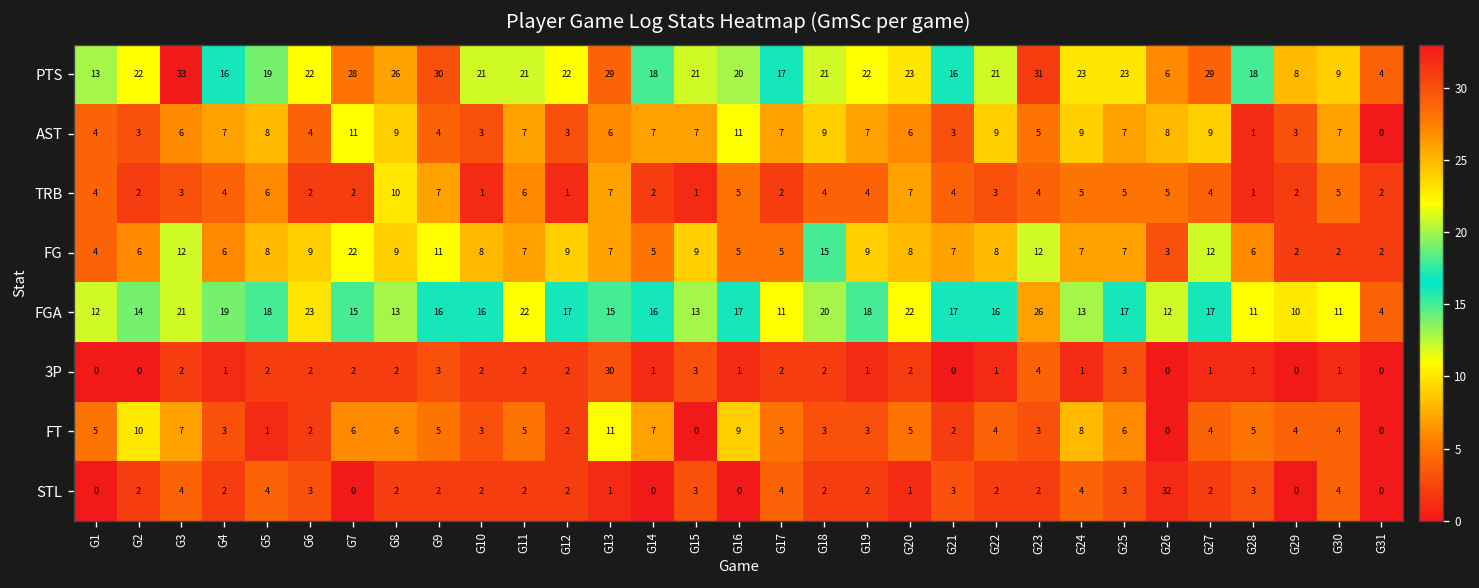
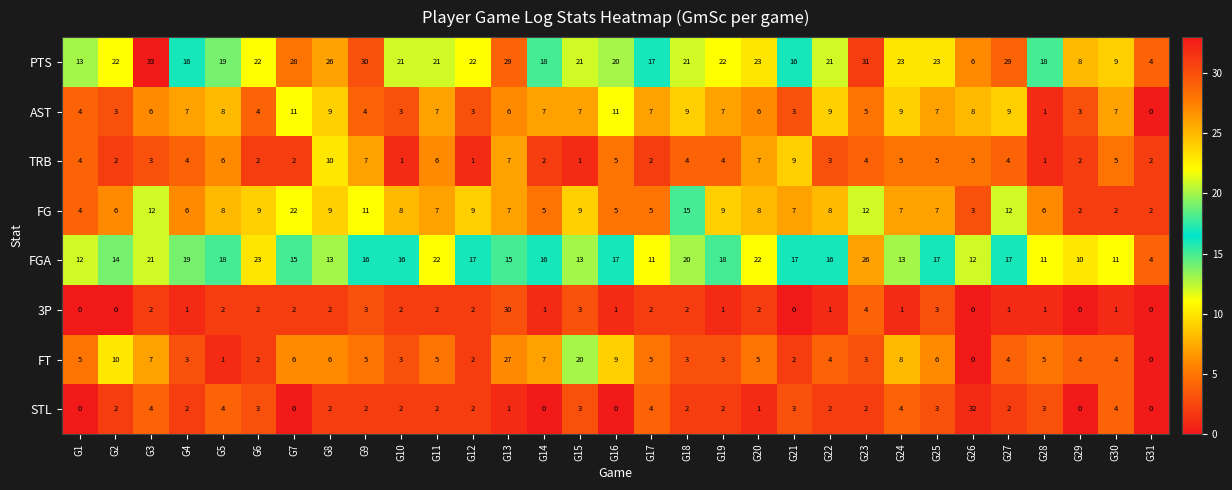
  {
    "TRB": {
      "G1": 4,
      "G2": 2,
      "G3": 3,
      "G4": 4,
      "G5": 6,
      "G6": 2,
      "G7": 2,
      "G8": 10,
      "G9": 7,
      "G10": 1,
      "G11": 6,
      "G12": 1,
      "G13": 7,
      "G14": 2,
      "G15": 1,
      "G16": 5,
      "G17": 2,
      "G18": 4,
      "G19": 4,
      "G20": 7,
-     "G21": 4,
+     "G21": 9,
      "G22": 3,
      "G23": 4,
      "G24": 5,
      "G25": 5,
      "G26": 5,
      "G27": 4,
      "G28": 1,
      "G29": 2,
      "G30": 5,
      "G31": 2
    },
    "FT": {
      "G1": 5,
      "G2": 10,
      "G3": 7,
      "G4": 3,
      "G5": 1,
      "G6": 2,
      "G7": 6,
      "G8": 6,
      "G9": 5,
      "G10": 3,
      "G11": 5,
      "G12": 2,
-     "G13": 11,
+     "G13": 27,
      "G14": 7,
-     "G15": 0,
+     "G15": 20,
      "G16": 9,
      "G17": 5,
      "G18": 3,
      "G19": 3,
      "G20": 5,
      "G21": 2,
      "G22": 4,
      "G23": 3,
      "G24": 8,
      "G25": 6,
      "G26": 0,
      "G27": 4,
      "G28": 5,
      "G29": 4,
      "G30": 4,
      "G31": 0
    }
  }
